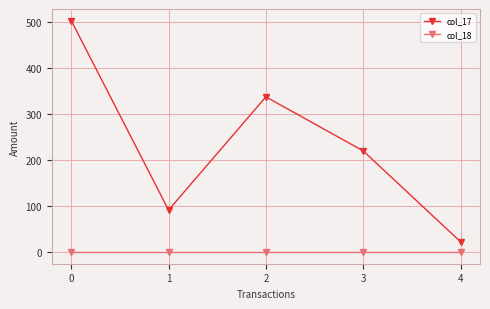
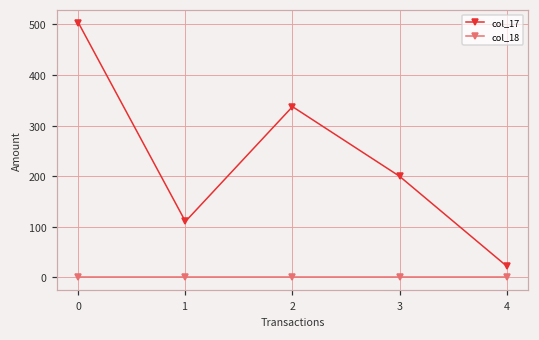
  {
    "col_17": {
      "0": 500,
-     "1": 90,
+     "1": 110,
      "2": 340,
-     "3": 220,
+     "3": 200,
      "4": 20
    },
    "col_18": {
      "0": 0,
      "1": 0,
      "2": 0,
      "3": 0,
      "4": 0
    }
  }
